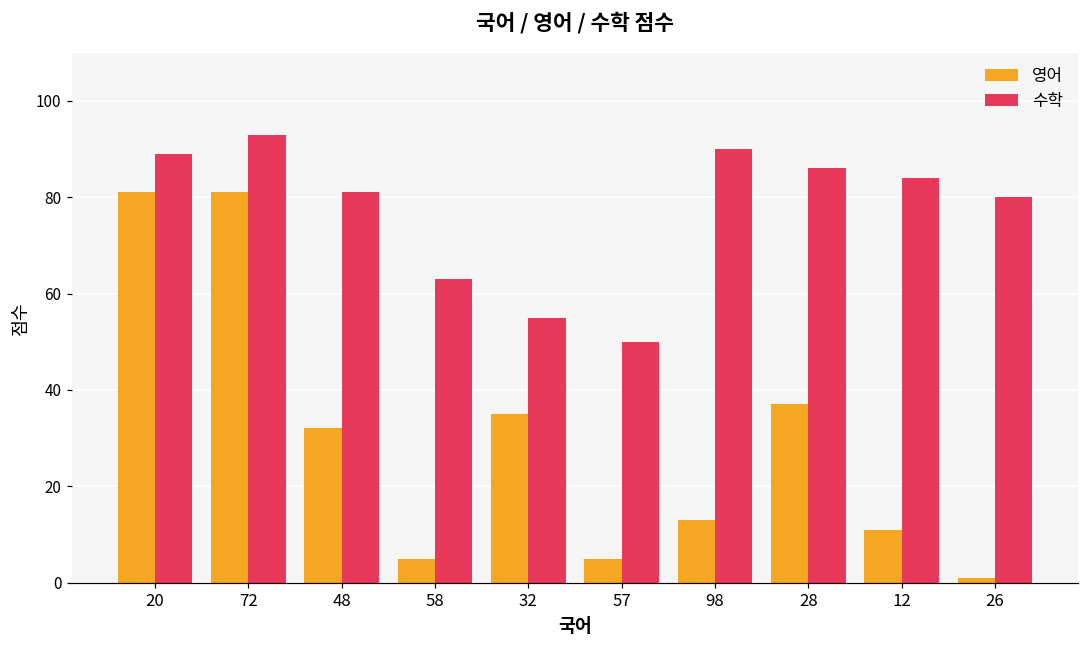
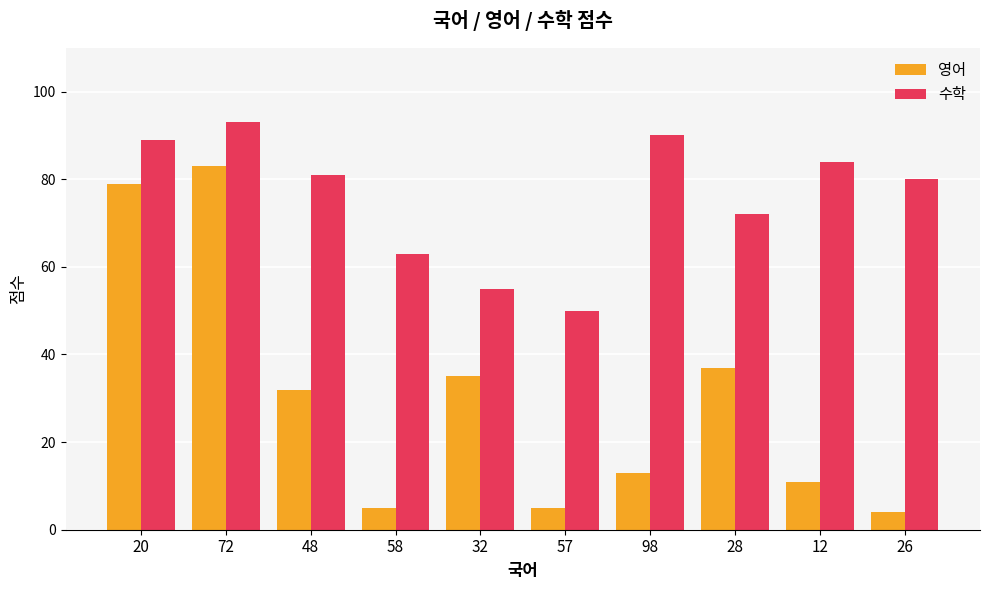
  {
    "영어": {
-     "20": 81,
-     "72": 81,
+     "20": 79,
+     "72": 83,
      "48": 32,
      "58": 5,
      "32": 35,
      "57": 5,
      "98": 13,
      "28": 37,
      "12": 11,
-     "26": 1
+     "26": 4
    },
    "수학": {
      "20": 89,
      "72": 93,
      "48": 81,
      "58": 63,
      "32": 55,
      "57": 50,
      "98": 90,
-     "28": 86,
+     "28": 72,
      "12": 84,
      "26": 80
    }
  }
